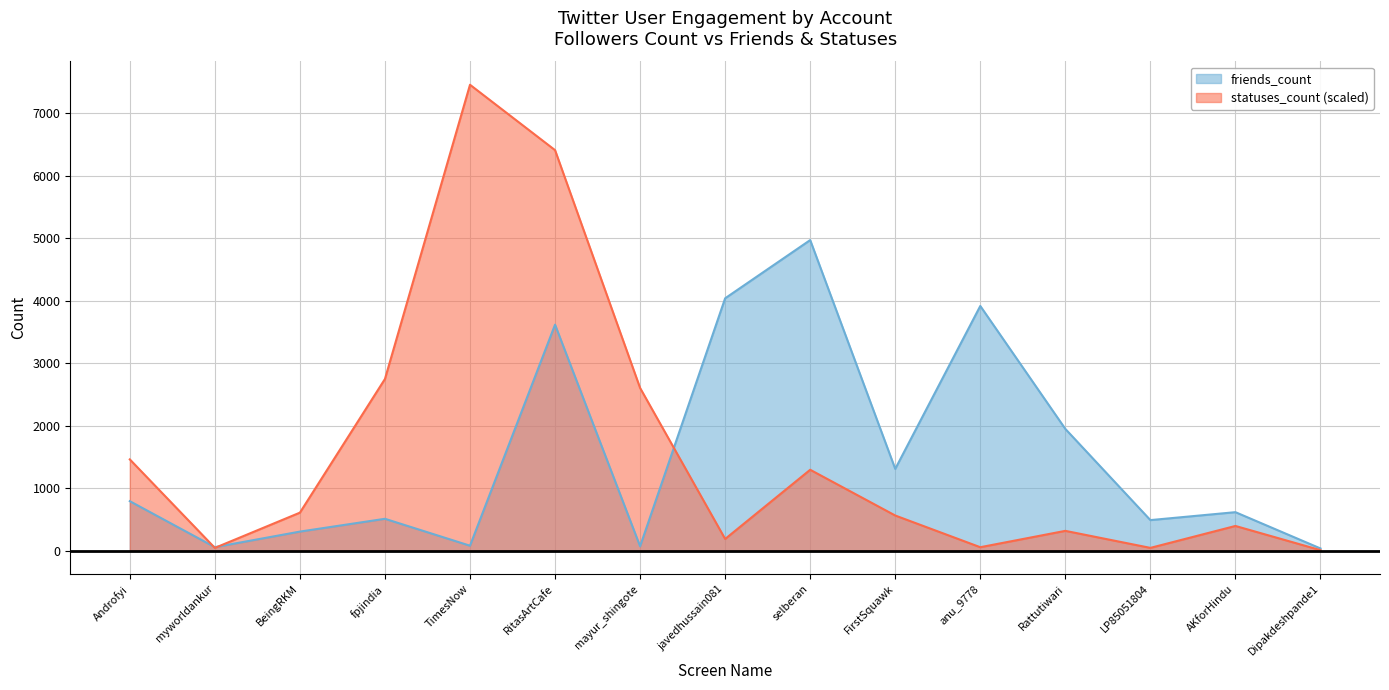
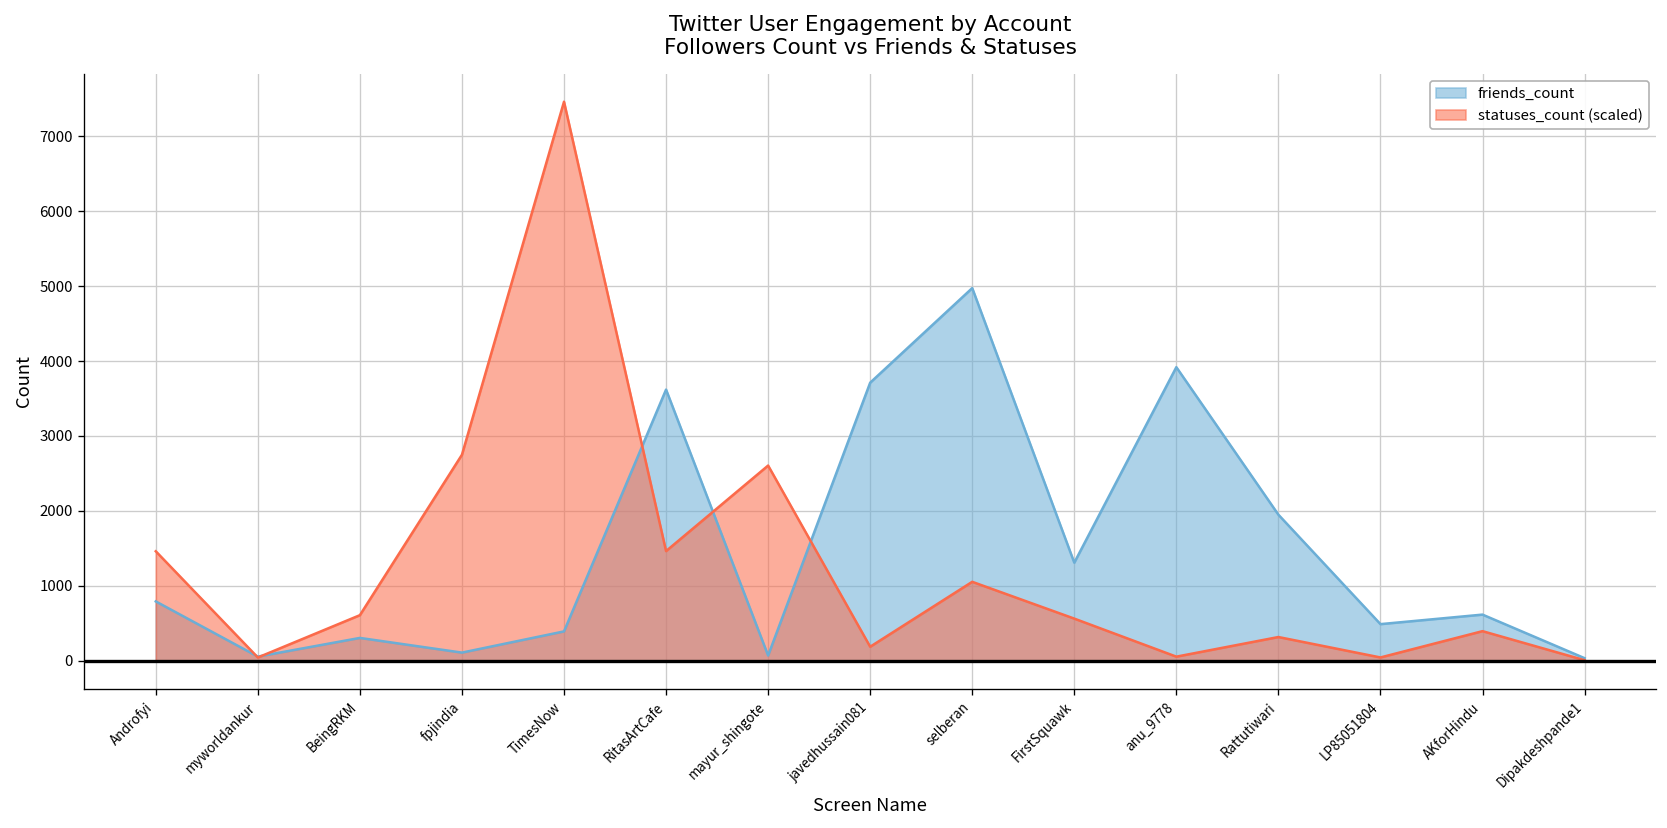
  {
    "friends_count": {
      "Androfyi": 800,
      "BeingRKM": 300,
-     "fpjindia": 500,
-     "TimesNow": 100,
+     "fpjindia": 100,
+     "TimesNow": 400,
      "RitasArtCafe": 3600,
      "mayur_shingote": 100,
-     "javedhussain081": 4000,
+     "javedhussain081": 3700,
      "selberan": 5000,
      "FirstSquawk": 1300,
      "anu_9778": 3900,
      "Rattutiwari": 2000,
      "LP85051804": 500,
      "AKforHindu": 600
    },
    "statuses_count (scaled)": {
      "Androfyi": 1500,
      "BeingRKM": 600,
      "fpjindia": 2700,
      "TimesNow": 7500,
-     "RitasArtCafe": 6400,
+     "RitasArtCafe": 1500,
      "mayur_shingote": 2600,
      "javedhussain081": 200,
-     "selberan": 1300,
+     "selberan": 1100,
      "FirstSquawk": 600,
      "anu_9778": 100,
      "Rattutiwari": 300,
      "LP85051804": 0,
      "AKforHindu": 400
    }
  }
